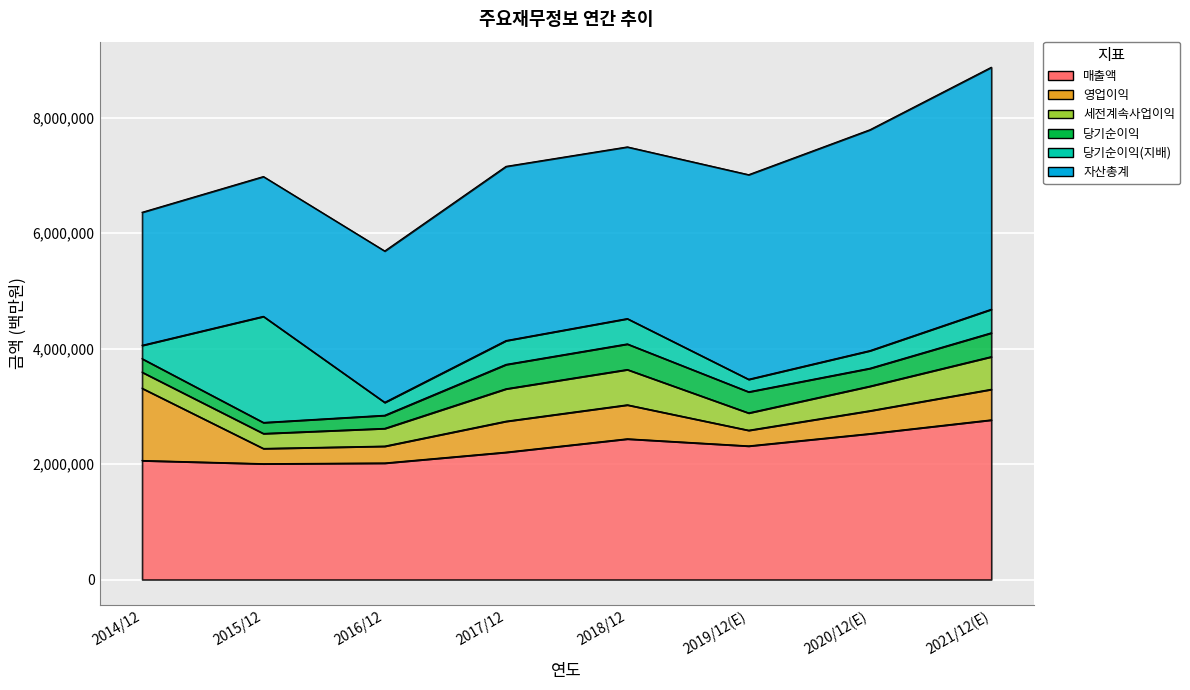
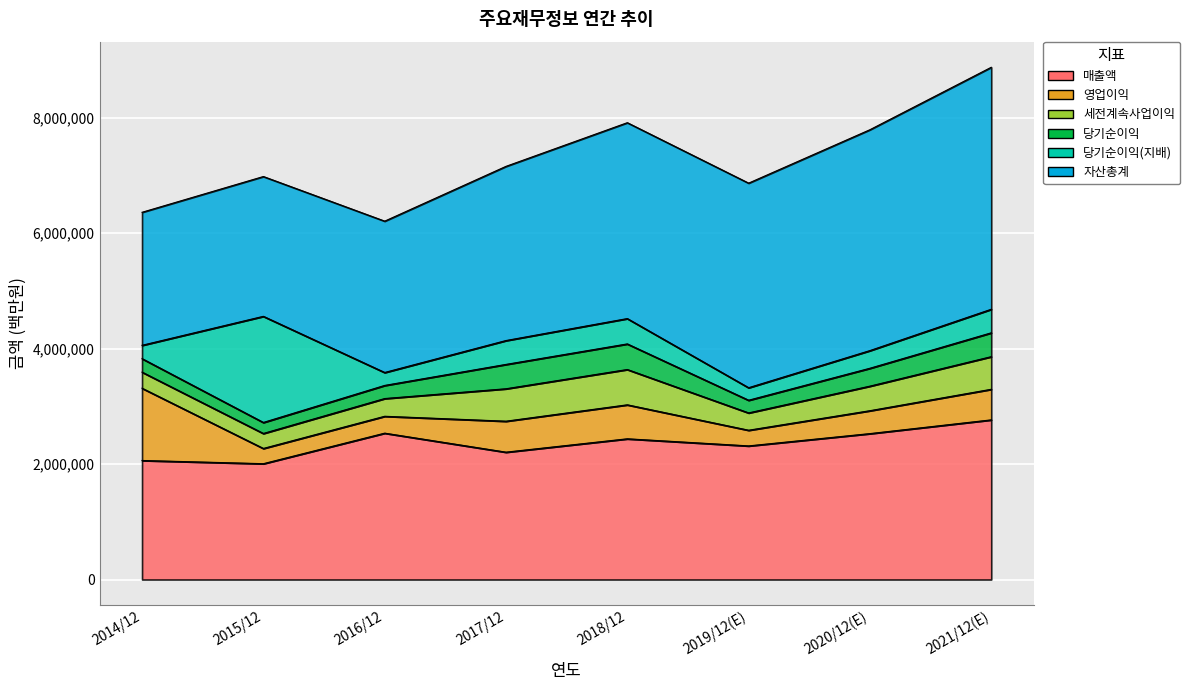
  {
    "매출액": {
      "2014/12": "2,100,000",
      "2015/12": "2,000,000",
-     "2016/12": "2,000,000",
+     "2016/12": "2,500,000",
      "2017/12": "2,200,000",
      "2018/12": "2,400,000",
      "2019/12(E)": "2,300,000",
      "2020/12(E)": "2,500,000",
      "2021/12(E)": "2,800,000"
    },
    "영업이익": {
      "2014/12": "1,300,000",
      "2015/12": "300,000",
      "2016/12": "300,000",
      "2017/12": "500,000",
      "2018/12": "600,000",
      "2019/12(E)": "300,000",
      "2020/12(E)": "400,000",
      "2021/12(E)": "500,000"
    },
    "세전계속사업이익": {
      "2014/12": "300,000",
      "2015/12": "300,000",
      "2016/12": "300,000",
      "2017/12": "600,000",
      "2018/12": "600,000",
      "2019/12(E)": "300,000",
      "2020/12(E)": "400,000",
      "2021/12(E)": "600,000"
    },
    "당기순이익": {
      "2014/12": "200,000",
      "2015/12": "200,000",
      "2016/12": "200,000",
      "2017/12": "400,000",
      "2018/12": "400,000",
-     "2019/12(E)": "400,000",
+     "2019/12(E)": "200,000",
      "2020/12(E)": "300,000",
      "2021/12(E)": "400,000"
    },
    "당기순이익(지배)": {
      "2014/12": "200,000",
      "2015/12": "1,800,000",
      "2016/12": "200,000",
      "2017/12": "400,000",
      "2018/12": "400,000",
      "2019/12(E)": "200,000",
      "2020/12(E)": "300,000",
      "2021/12(E)": "400,000"
    },
    "자산총계": {
      "2014/12": "2,300,000",
      "2015/12": "2,400,000",
      "2016/12": "2,600,000",
      "2017/12": "3,000,000",
-     "2018/12": "3,000,000",
+     "2018/12": "3,400,000",
      "2019/12(E)": "3,500,000",
      "2020/12(E)": "3,800,000",
      "2021/12(E)": "4,200,000"
    }
  }
